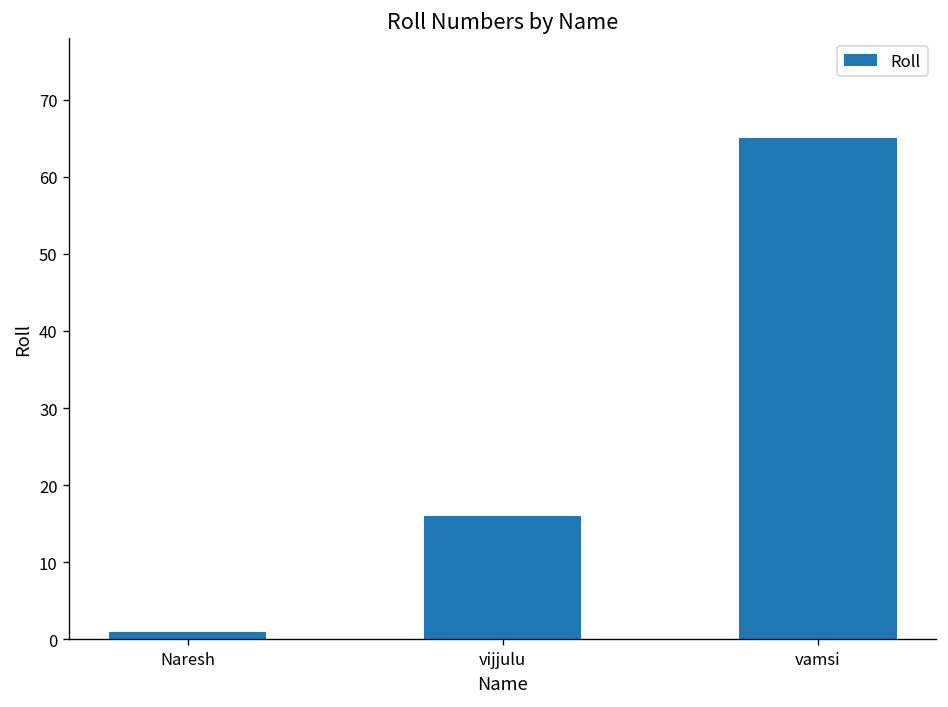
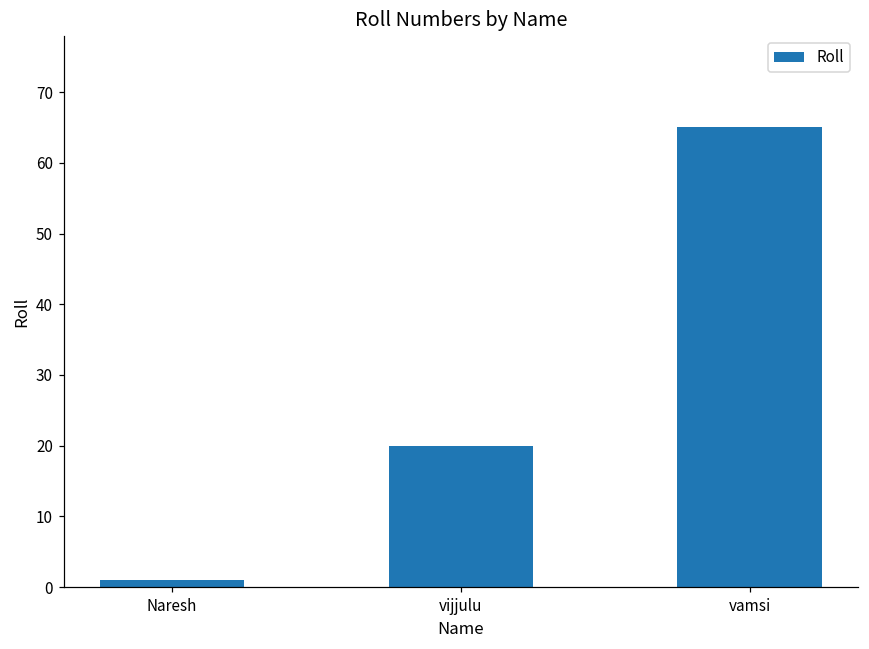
  {
    "Naresh": 1,
-   "vijjulu": 16,
+   "vijjulu": 20,
    "vamsi": 65
  }
